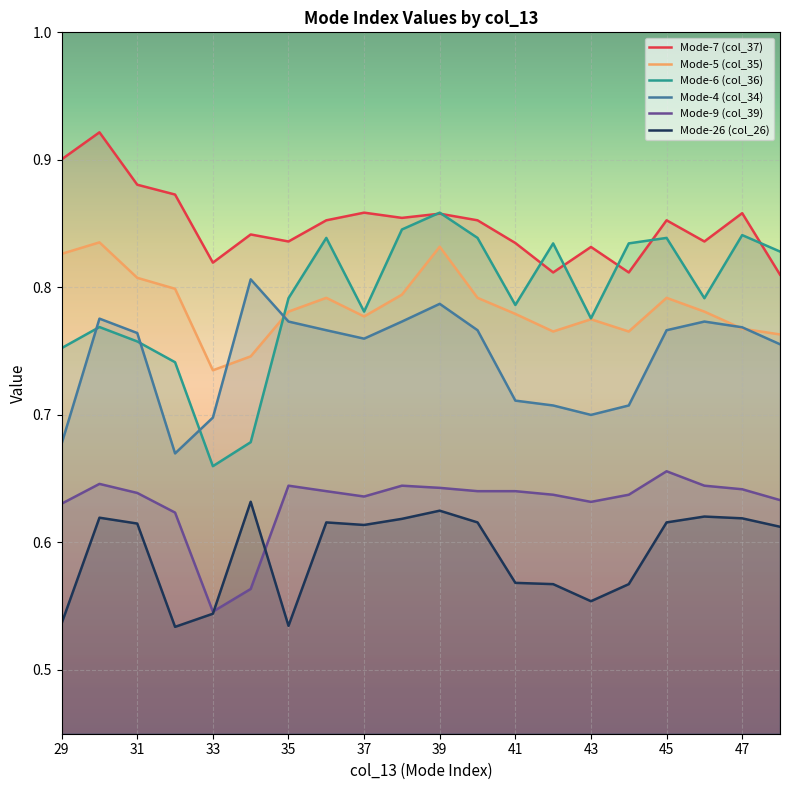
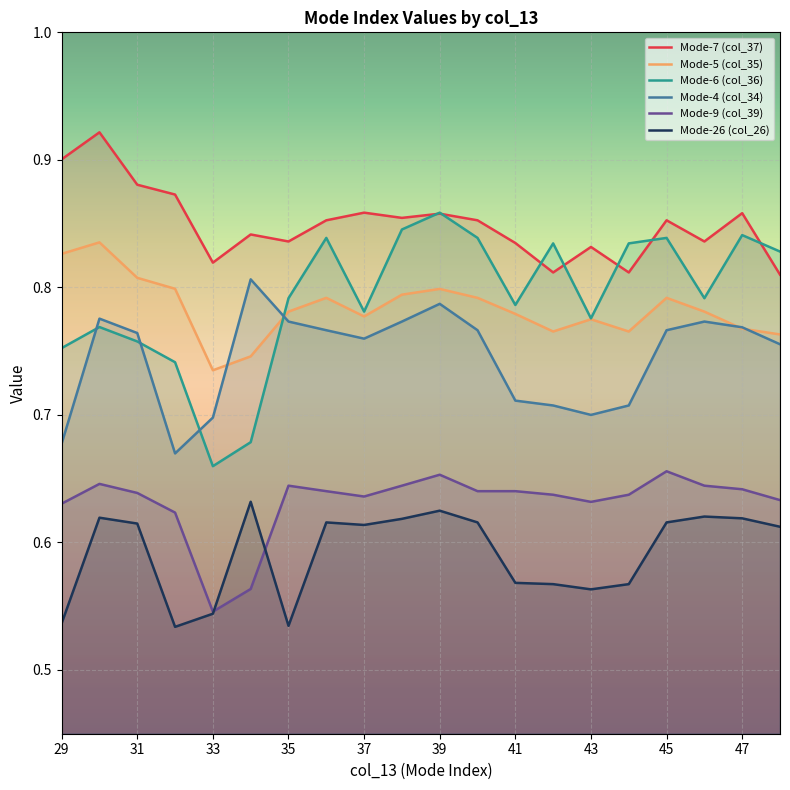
  {
    "Mode-7 (col_37)": {
      "29": 0.900,
      "31": 0.881,
      "33": 0.819,
      "35": 0.836,
      "37": 0.859,
      "41": 0.835,
      "43": 0.832,
      "45": 0.853,
      "47": 0.858
    },
    "Mode-5 (col_35)": {
      "29": 0.826,
      "31": 0.808,
      "33": 0.735,
      "35": 0.781,
      "37": 0.777,
-     "39": 0.832,
+     "39": 0.799,
      "41": 0.779,
      "45": 0.792
    },
    "Mode-9 (col_39)": {
      "29": 0.630,
      "31": 0.639,
      "35": 0.645,
      "37": 0.636,
-     "39": 0.643,
+     "39": 0.653,
      "41": 0.640,
      "43": 0.632,
      "45": 0.656,
      "47": 0.642
    },
    "Mode-26 (col_26)": {
      "29": 0.537,
      "31": 0.615,
      "35": 0.535,
      "37": 0.614,
      "39": 0.625,
      "41": 0.568,
-     "43": 0.554,
+     "43": 0.563,
      "45": 0.616,
      "47": 0.619
    }
  }
